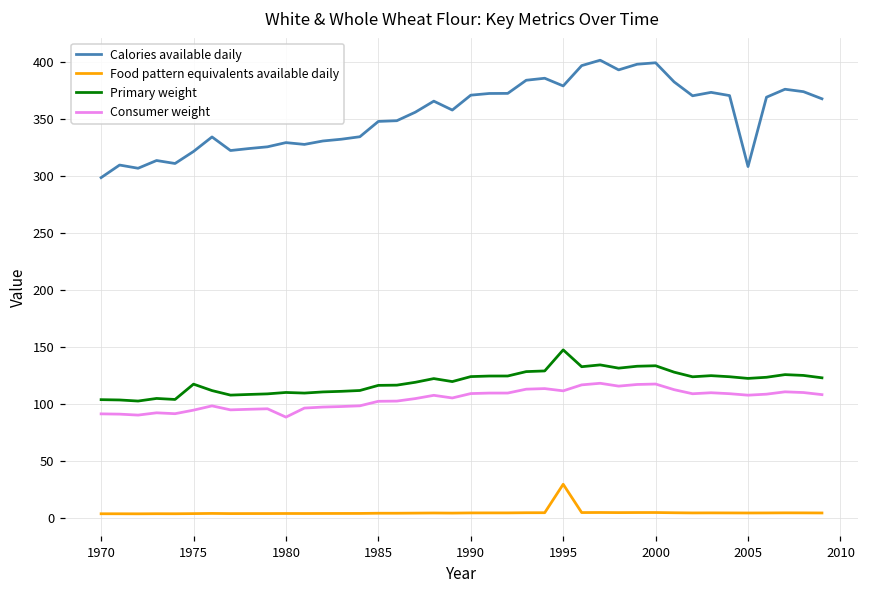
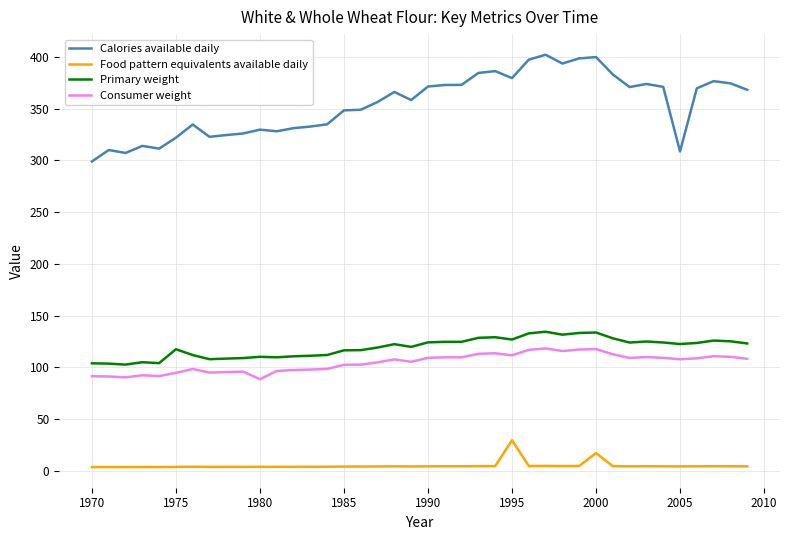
  {
    "Calories available daily": {
      "1970": 299,
      "1975": 322,
      "1980": 330,
      "1985": 348,
      "1990": 371,
      "1995": 379,
      "2000": 400,
      "2005": 309
    },
    "Food pattern equivalents available daily": {
      "1970": 4,
      "1975": 4,
      "1980": 4,
      "1985": 4,
      "1990": 5,
      "1995": 30,
-     "2000": 5,
+     "2000": 17,
      "2005": 4
    },
    "Primary weight": {
      "1970": 104,
      "1975": 118,
      "1980": 110,
      "1985": 116,
      "1990": 124,
-     "1995": 148,
+     "1995": 127,
      "2000": 134,
      "2005": 123
    },
    "Consumer weight": {
      "1970": 91,
      "1975": 95,
      "1980": 89,
      "1985": 103,
      "1990": 109,
      "1995": 112,
      "2000": 118,
      "2005": 108
    }
  }
